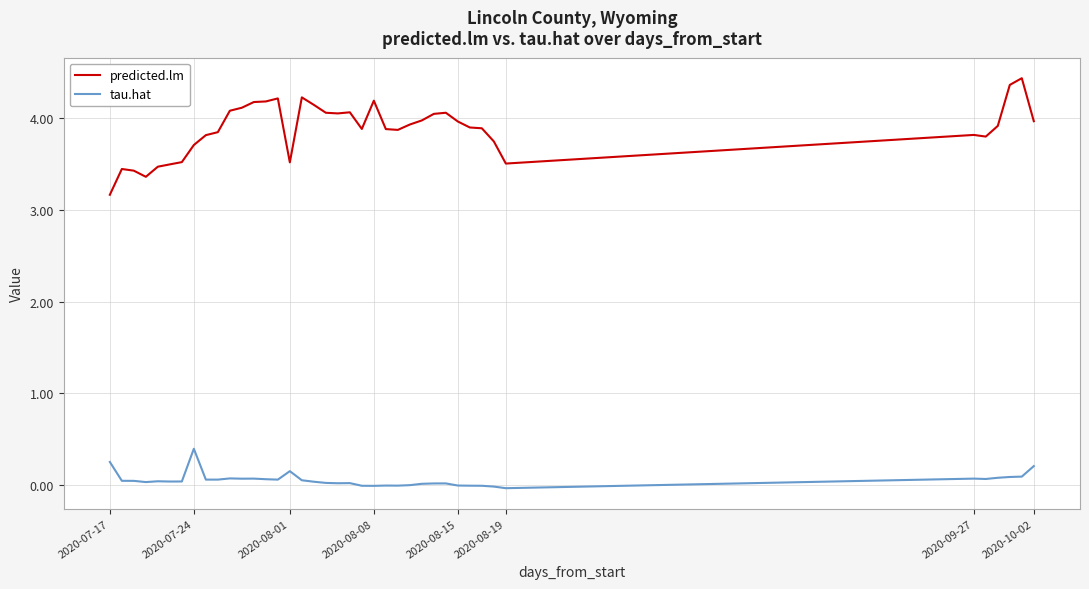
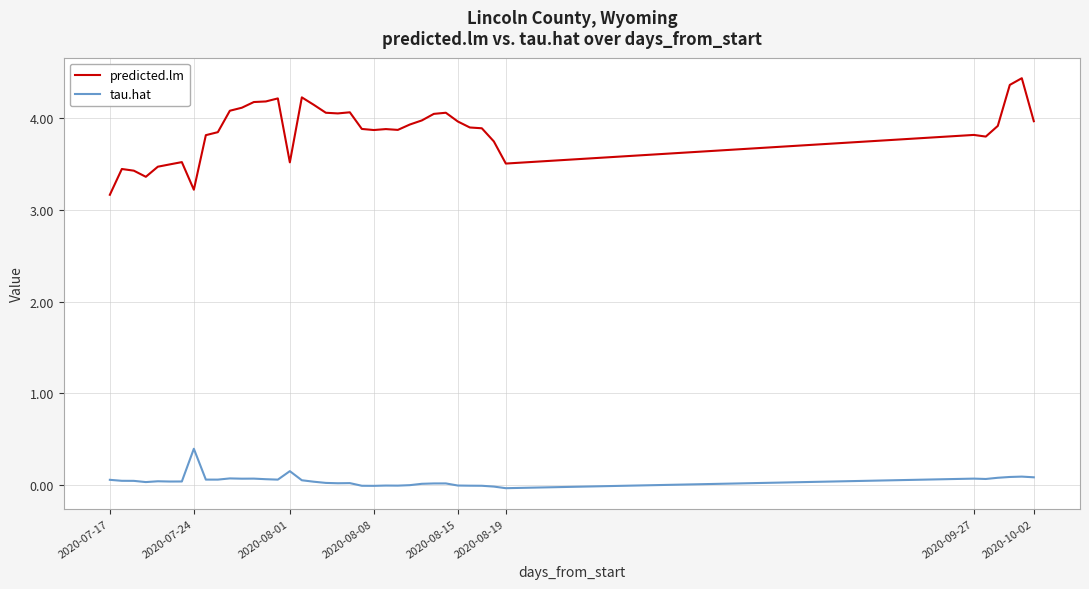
  {
    "predicted.lm": {
      "2020-07-17": 3.2,
-     "2020-07-24": 3.7,
+     "2020-07-24": 3.2,
      "2020-08-01": 3.5,
-     "2020-08-08": 4.2,
+     "2020-08-08": 3.9,
      "2020-08-15": 4.0,
      "2020-08-19": 3.5,
      "2020-09-27": 3.8,
      "2020-10-02": 4.0
    },
    "tau.hat": {
-     "2020-07-17": 0.2,
+     "2020-07-17": 0.1,
      "2020-07-24": 0.4,
      "2020-08-01": 0.1,
      "2020-08-08": 0.0,
      "2020-08-15": 0.0,
      "2020-08-19": 0.0,
      "2020-09-27": 0.1,
-     "2020-10-02": 0.2
+     "2020-10-02": 0.1
    }
  }
